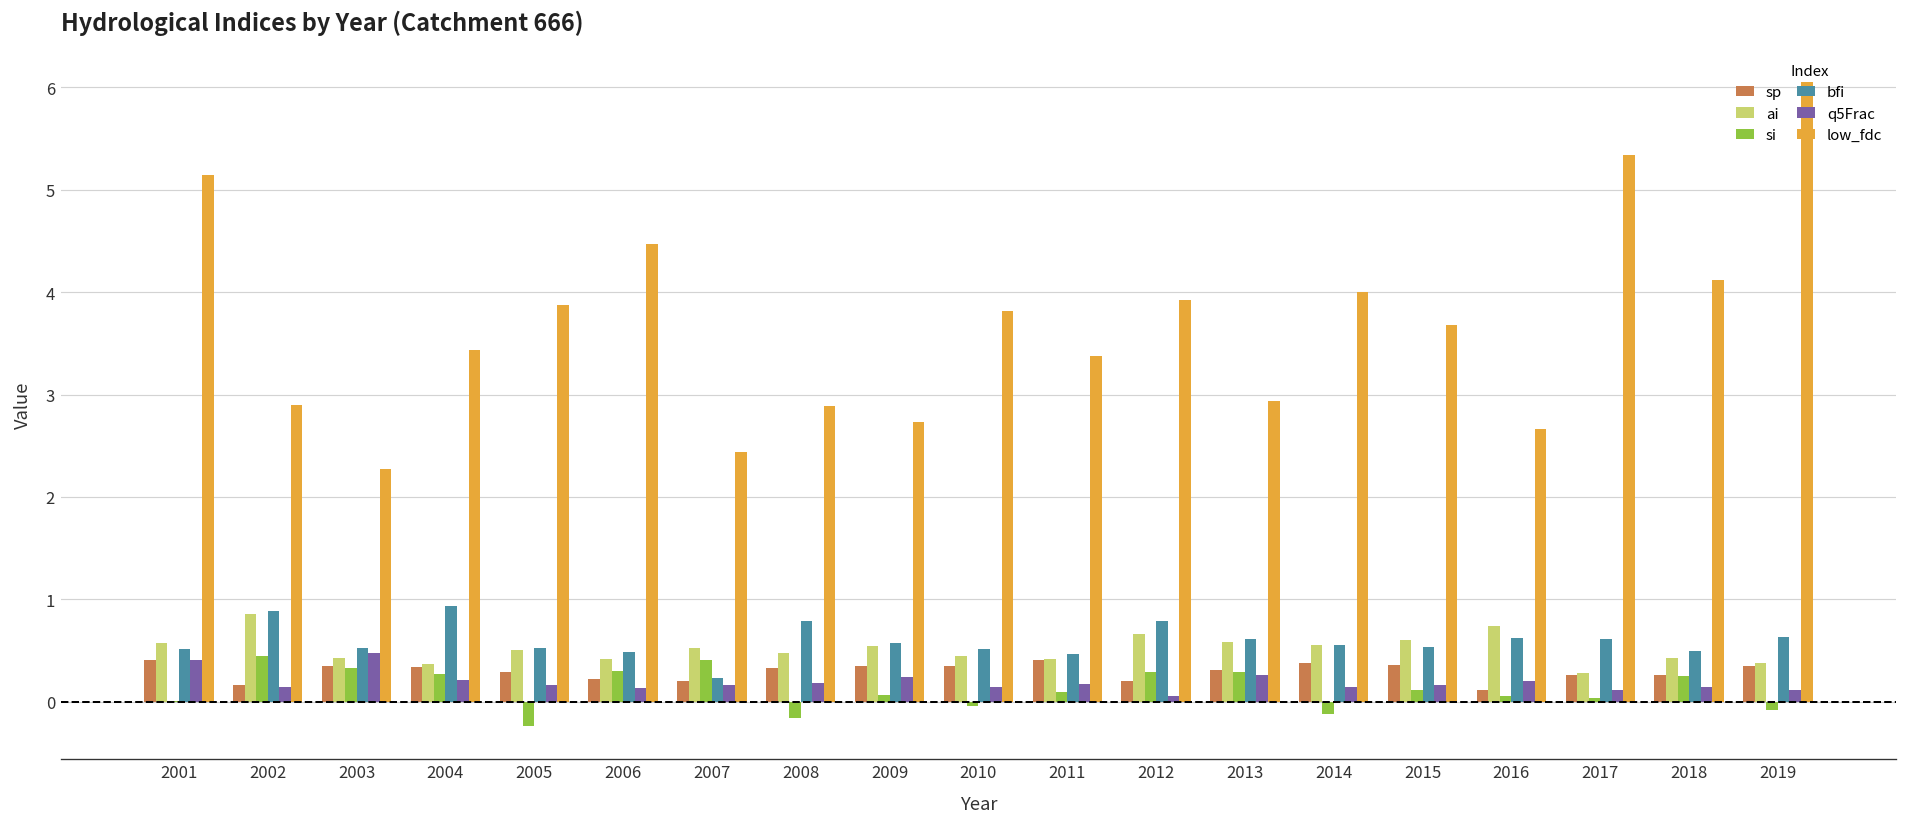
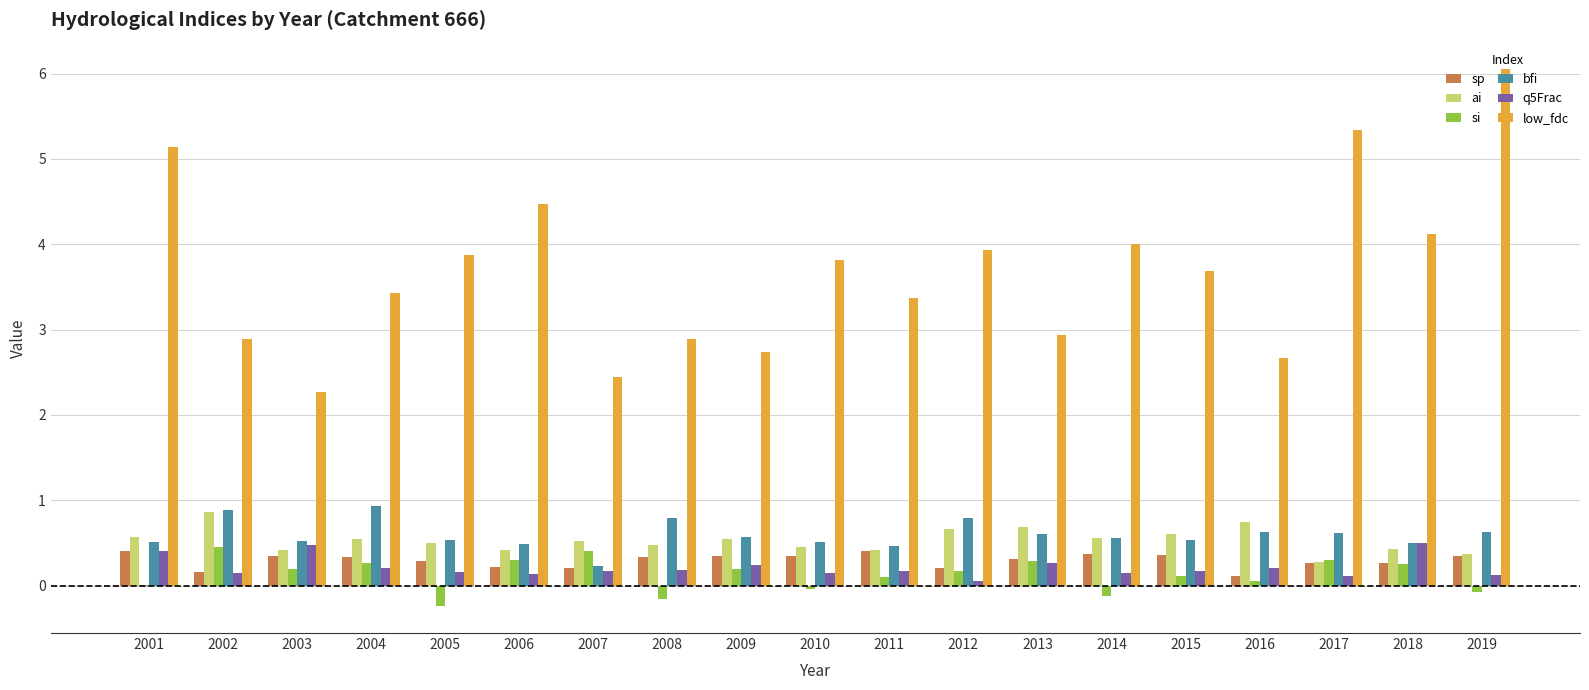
  {
    "ai": {
      "2001": 0.6,
      "2002": 0.9,
      "2003": 0.4,
-     "2004": 0.4,
+     "2004": 0.5,
      "2005": 0.5,
      "2006": 0.4,
      "2007": 0.5,
      "2008": 0.5,
      "2009": 0.5,
      "2010": 0.4,
      "2011": 0.4,
      "2012": 0.7,
-     "2013": 0.6,
+     "2013": 0.7,
      "2014": 0.6,
      "2015": 0.6,
      "2016": 0.7,
      "2017": 0.3,
      "2018": 0.4,
      "2019": 0.4
    },
    "si": {
      "2002": 0.4,
-     "2003": 0.3,
+     "2003": 0.2,
      "2004": 0.3,
      "2005": -0.2,
      "2006": 0.3,
      "2007": 0.4,
      "2008": -0.2,
-     "2009": 0.1,
+     "2009": 0.2,
      "2010": 0.0,
      "2011": 0.1,
-     "2012": 0.3,
+     "2012": 0.2,
      "2013": 0.3,
      "2014": -0.1,
      "2015": 0.1,
      "2016": 0.1,
-     "2017": 0.0,
+     "2017": 0.3,
      "2018": 0.3,
      "2019": -0.1
    },
    "bfi": {
      "2001": 0.5,
      "2002": 0.9,
      "2003": 0.5,
      "2004": 0.9,
      "2005": 0.5,
      "2006": 0.5,
      "2007": 0.2,
      "2008": 0.8,
      "2009": 0.6,
      "2010": 0.5,
      "2011": 0.5,
      "2012": 0.8,
      "2013": 0.6,
      "2014": 0.6,
      "2015": 0.5,
      "2016": 0.6,
      "2017": 0.6,
      "2018": 0.5,
      "2019": 0.6
    },
    "q5Frac": {
      "2001": 0.4,
      "2002": 0.1,
      "2003": 0.5,
      "2004": 0.2,
      "2005": 0.2,
      "2006": 0.1,
      "2007": 0.2,
      "2008": 0.2,
      "2009": 0.2,
      "2010": 0.1,
      "2011": 0.2,
      "2012": 0.1,
      "2013": 0.3,
      "2014": 0.1,
      "2015": 0.2,
      "2016": 0.2,
      "2017": 0.1,
-     "2018": 0.1,
+     "2018": 0.5,
      "2019": 0.1
    }
  }
